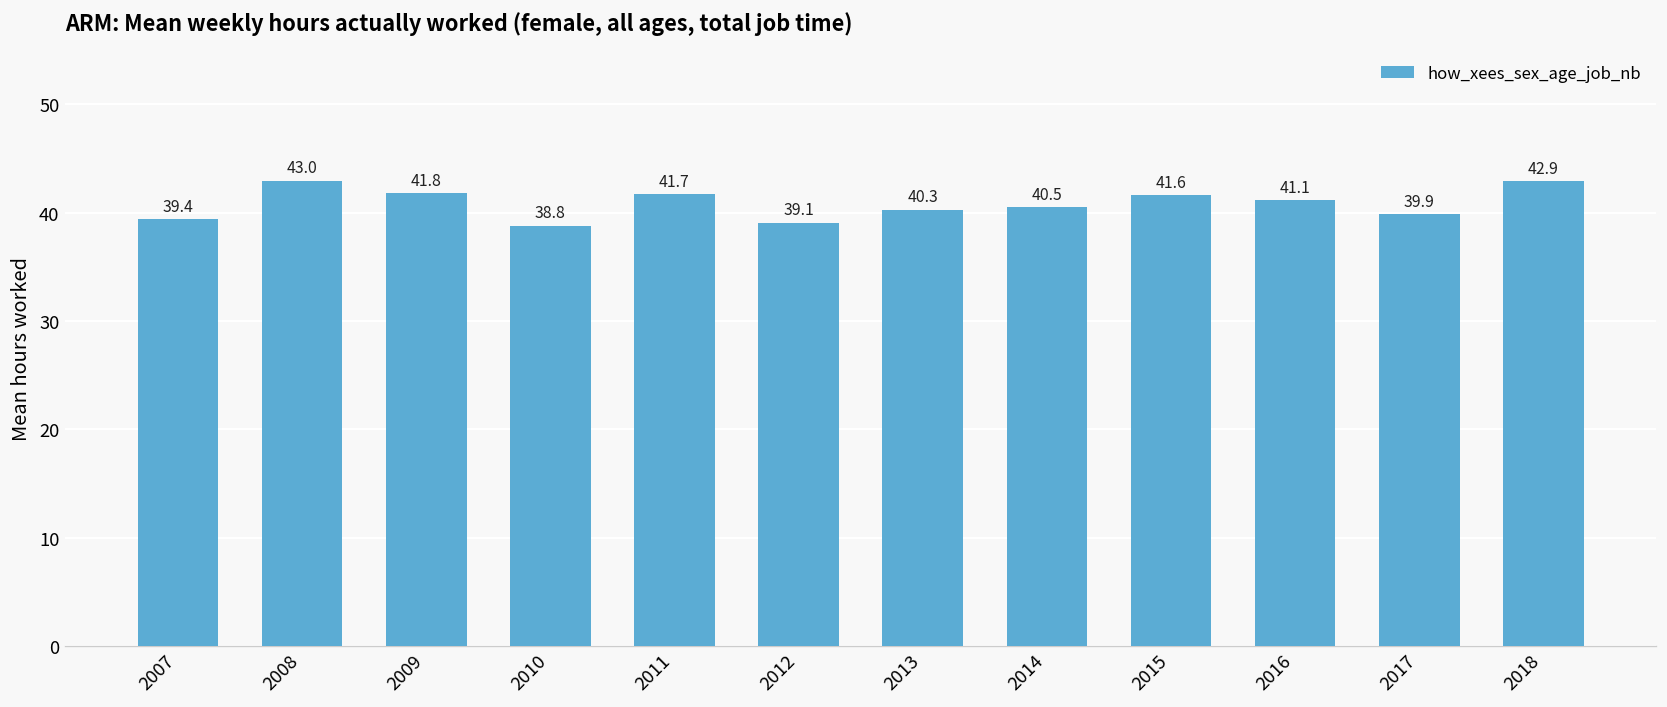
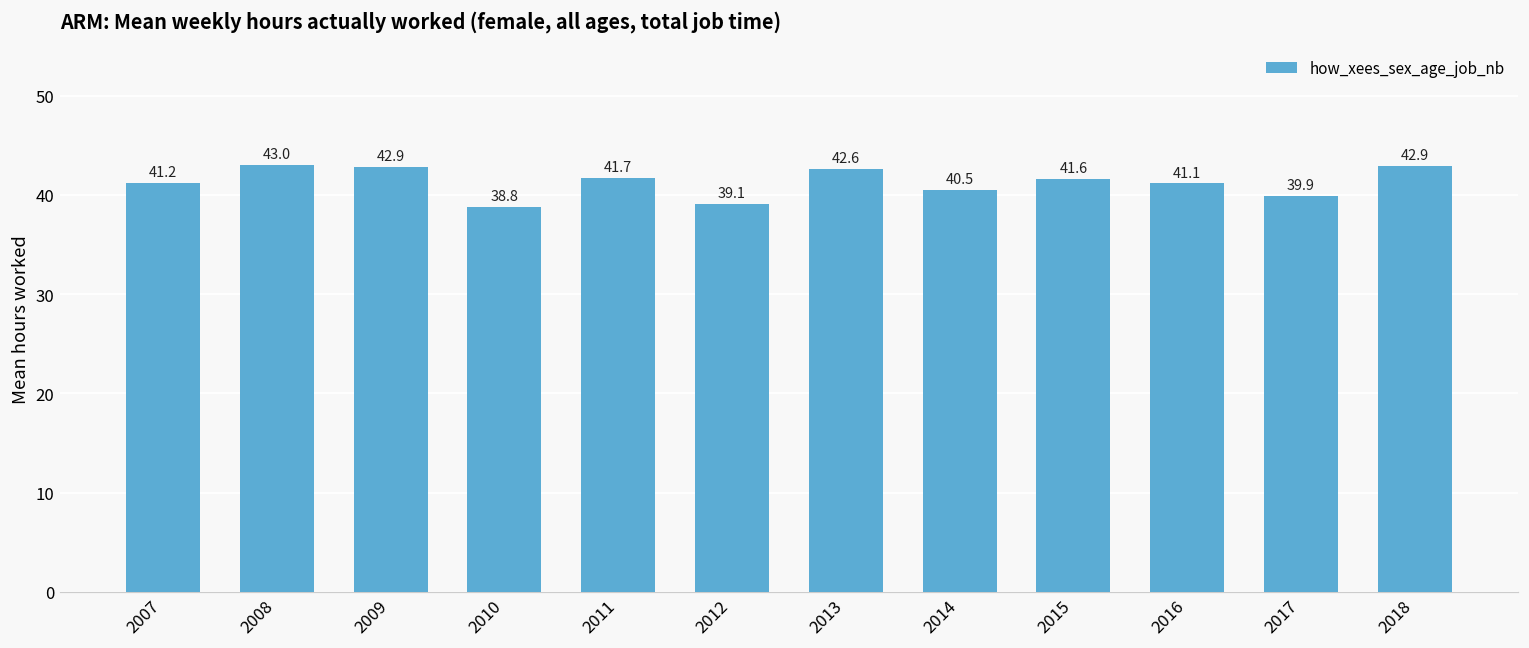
  {
-   "2007": 39.4,
+   "2007": 41.2,
    "2008": 43.0,
-   "2009": 41.8,
+   "2009": 42.9,
    "2010": 38.8,
    "2011": 41.7,
    "2012": 39.1,
-   "2013": 40.3,
+   "2013": 42.6,
    "2014": 40.5,
    "2015": 41.6,
    "2016": 41.1,
    "2017": 39.9,
    "2018": 42.9
  }
